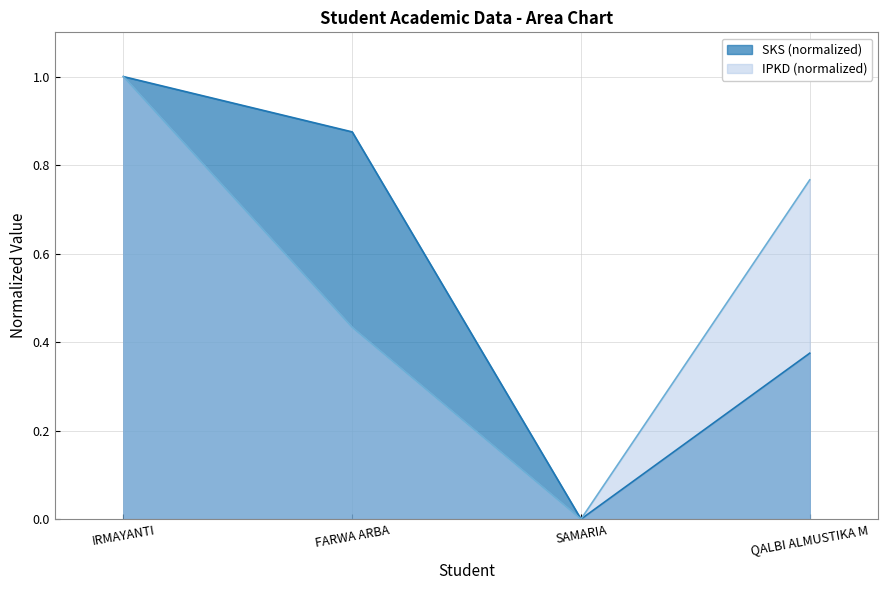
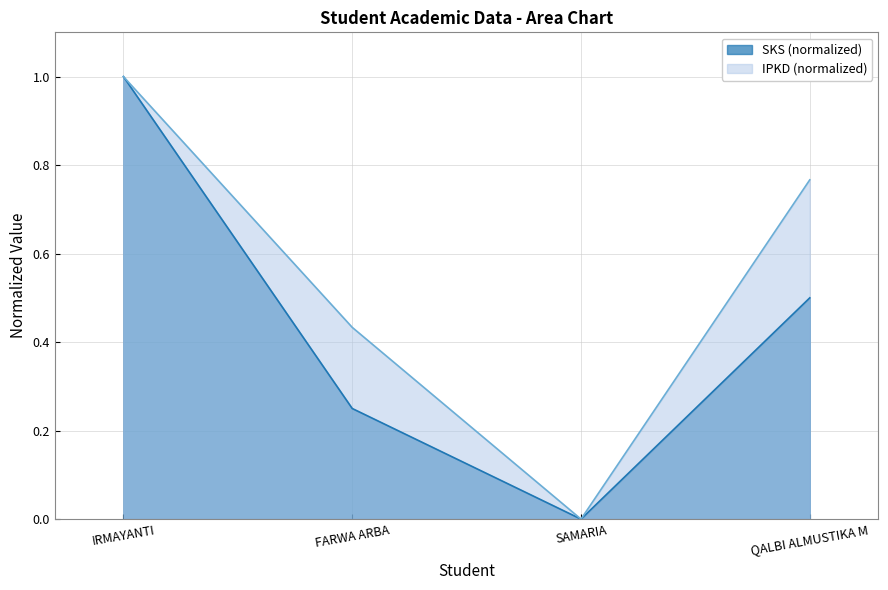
  {
    "SKS (normalized)": {
-     "FARWA ARBA": 0.87,
-     "QALBI ALMUSTIKA M": 0.37
+     "FARWA ARBA": 0.25,
+     "QALBI ALMUSTIKA M": 0.50
    },
    "IPKD (normalized)": {
      "FARWA ARBA": 0.43,
      "QALBI ALMUSTIKA M": 0.77
    }
  }
